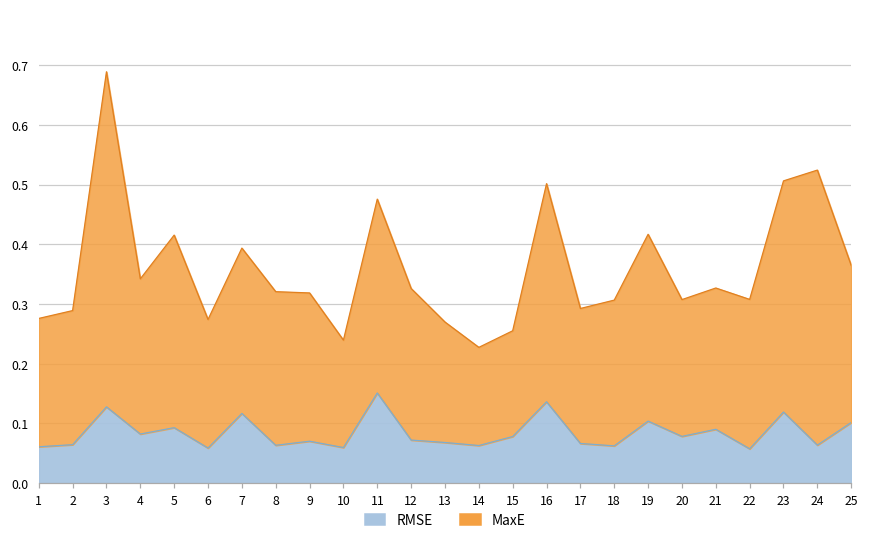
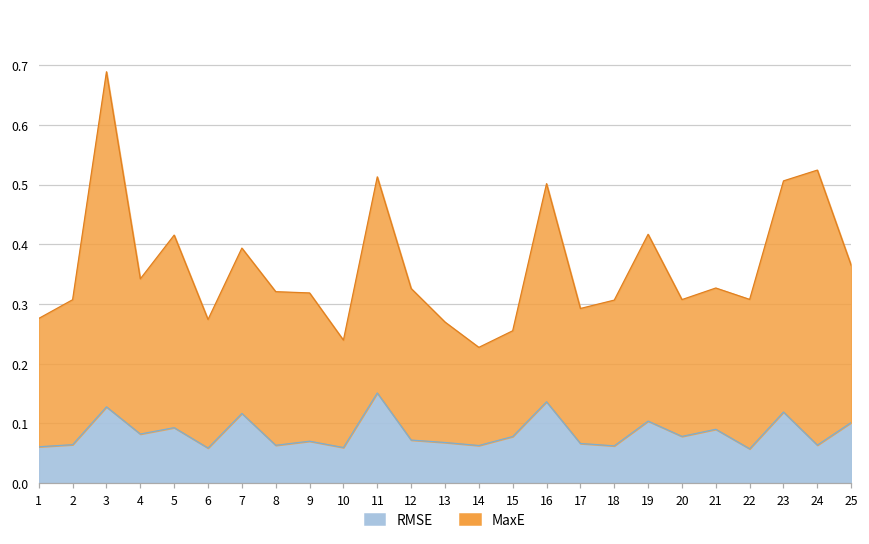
  {
    "RMSE": {
      "1": 0.06,
      "2": 0.06,
      "3": 0.13,
      "4": 0.08,
      "5": 0.09,
      "6": 0.06,
      "7": 0.12,
      "8": 0.06,
      "9": 0.07,
      "10": 0.06,
      "11": 0.15,
      "12": 0.07,
      "13": 0.07,
      "14": 0.06,
      "15": 0.08,
      "16": 0.14,
      "17": 0.07,
      "18": 0.06,
      "19": 0.10,
      "20": 0.08,
      "21": 0.09,
      "22": 0.06,
      "23": 0.12,
      "24": 0.06,
      "25": 0.10
    },
    "MaxE": {
      "1": 0.21,
-     "2": 0.22,
+     "2": 0.24,
      "3": 0.56,
      "4": 0.26,
      "5": 0.32,
      "6": 0.22,
      "7": 0.28,
      "8": 0.26,
      "9": 0.25,
      "10": 0.18,
-     "11": 0.32,
+     "11": 0.36,
      "12": 0.25,
      "13": 0.20,
      "14": 0.16,
      "15": 0.18,
      "16": 0.37,
      "17": 0.23,
      "18": 0.24,
      "19": 0.31,
      "20": 0.23,
      "21": 0.24,
      "22": 0.25,
      "23": 0.39,
      "24": 0.46,
      "25": 0.26
    }
  }
